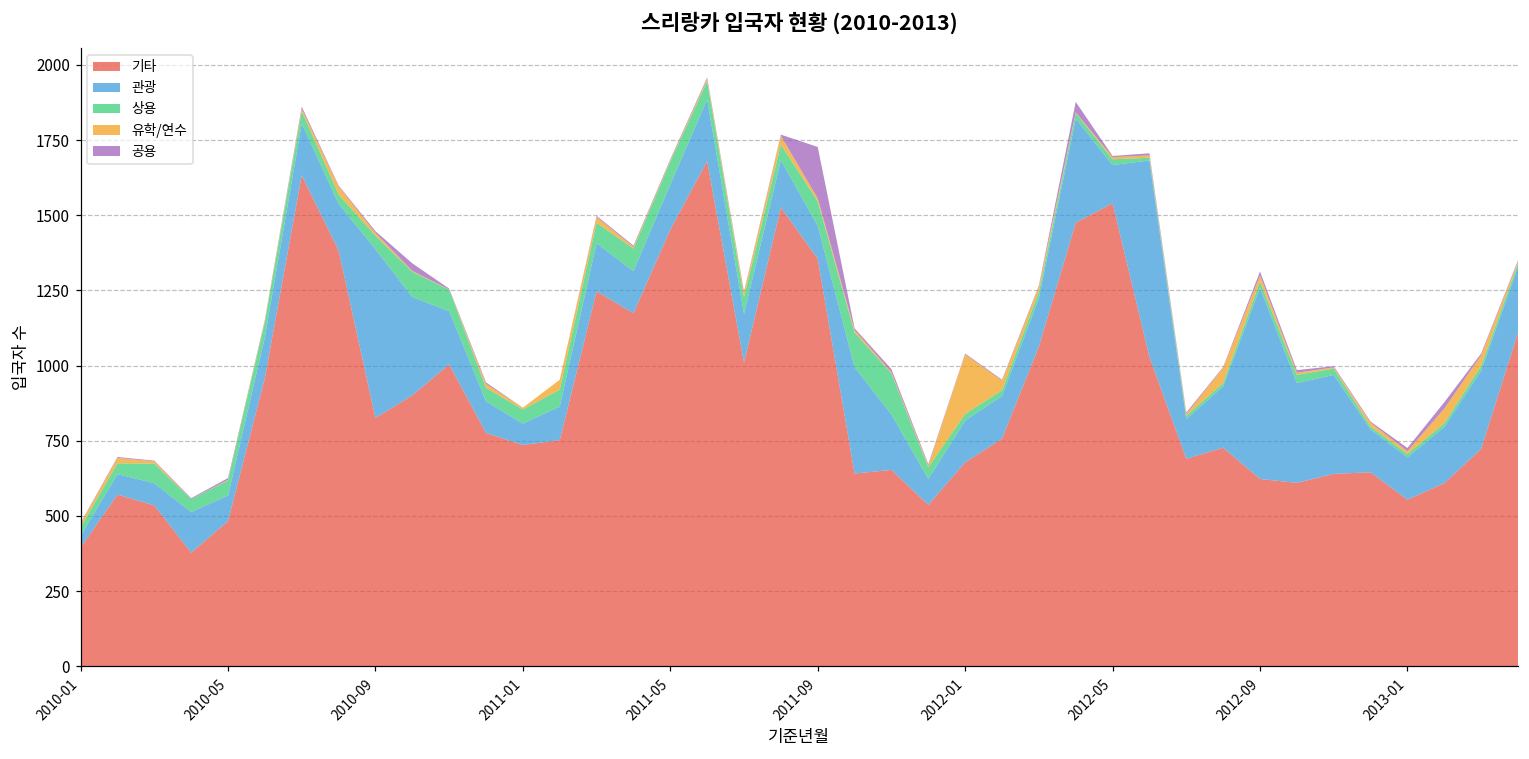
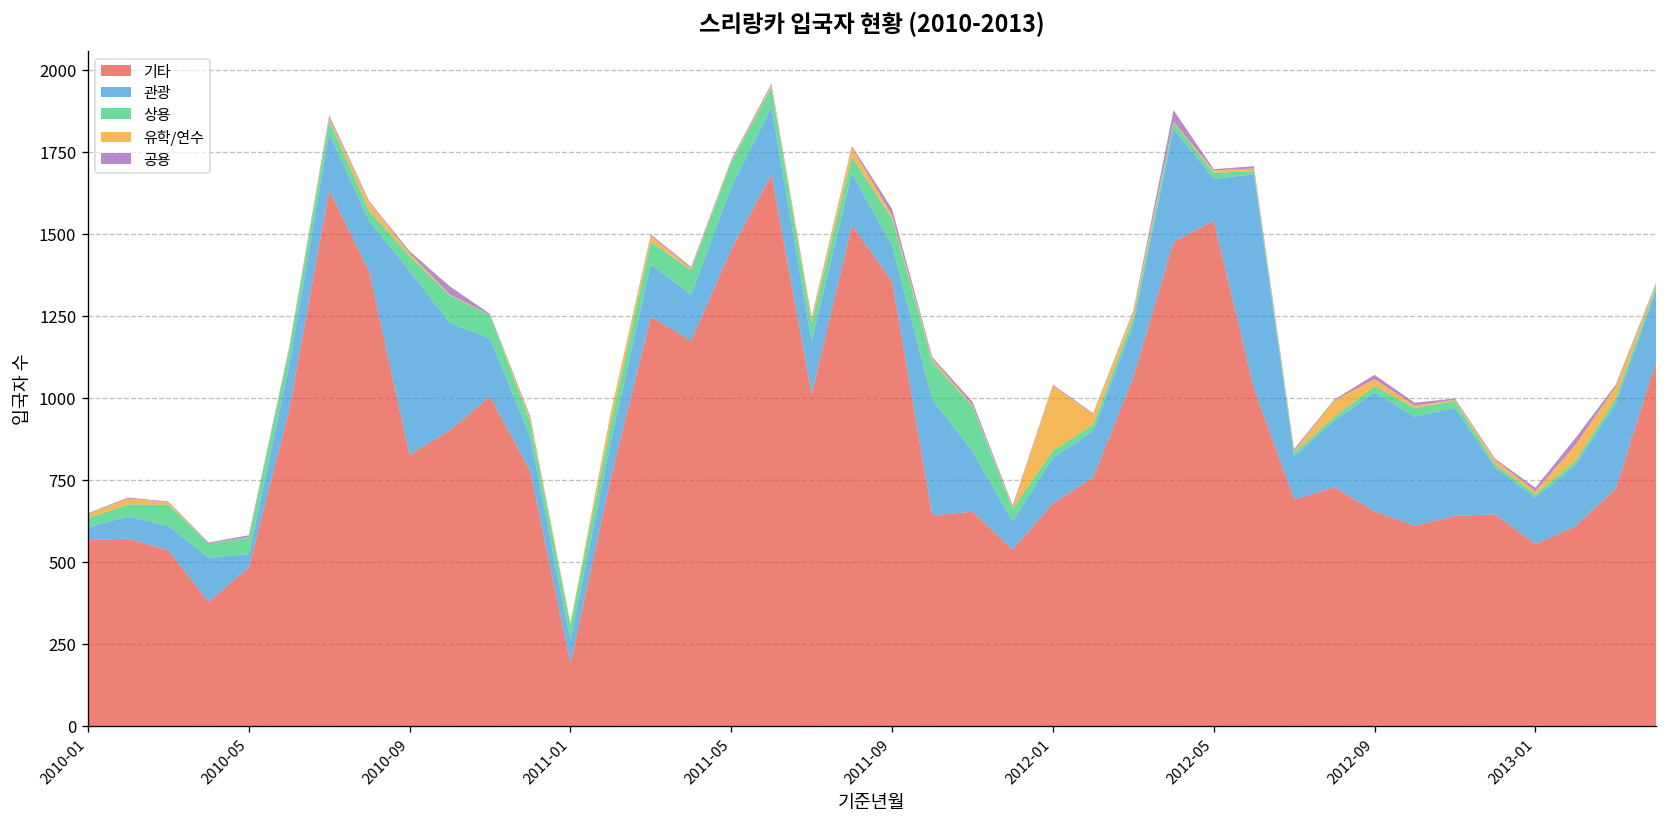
  {
    "기타": {
-     "2010-01": 400,
+     "2010-01": 570,
      "2010-05": 480,
      "2010-09": 830,
-     "2011-01": 740,
+     "2011-01": 190,
      "2011-05": 1450,
      "2011-09": 1360,
      "2012-01": 680,
      "2012-05": 1540,
-     "2012-09": 620,
+     "2012-09": 650,
      "2013-01": 550
    },
    "관광": {
      "2010-01": 40,
-     "2010-05": 90,
+     "2010-05": 40,
      "2010-09": 560,
      "2011-01": 70,
-     "2011-05": 150,
+     "2011-05": 190,
      "2011-09": 110,
      "2012-01": 140,
      "2012-05": 130,
-     "2012-09": 640,
+     "2012-09": 360,
      "2013-01": 140
    },
    "상용": {
      "2010-01": 30,
      "2011-09": 80,
      "2012-01": 20,
      "2012-09": 20
    },
    "유학/연수": {
      "2011-09": 10,
      "2012-09": 20
    },
    "공용": {
-     "2011-09": 170,
+     "2011-09": 20,
      "2012-09": 10,
      "2013-01": 10
    }
  }
